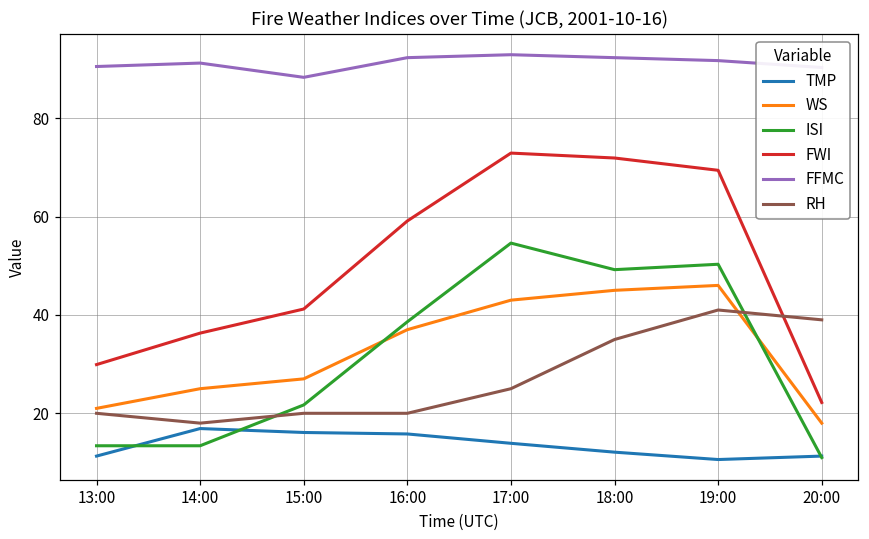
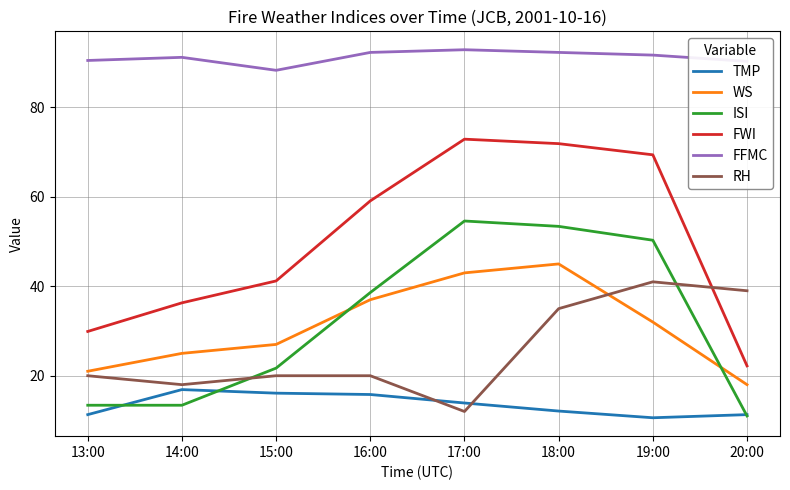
  {
    "TMP": {
      "13:00": 11,
      "14:00": 17,
      "15:00": 16,
      "16:00": 16,
      "17:00": 14,
      "18:00": 12,
      "19:00": 11
    },
    "WS": {
      "13:00": 21,
      "14:00": 25,
      "15:00": 27,
      "16:00": 37,
      "17:00": 43,
      "18:00": 45,
-     "19:00": 46,
+     "19:00": 32,
      "20:00": 18
    },
    "ISI": {
      "13:00": 13,
      "14:00": 13,
      "15:00": 22,
      "16:00": 39,
      "17:00": 55,
-     "18:00": 49,
+     "18:00": 53,
      "19:00": 50
    },
    "FWI": {
      "13:00": 30,
      "14:00": 36,
      "15:00": 41,
      "16:00": 59,
      "17:00": 73,
      "18:00": 72,
      "19:00": 69,
      "20:00": 22
    },
    "FFMC": {
      "13:00": 91,
      "14:00": 91,
      "15:00": 88,
      "16:00": 92,
      "17:00": 93,
      "18:00": 92,
      "19:00": 92
    },
    "RH": {
      "13:00": 20,
      "14:00": 18,
      "15:00": 20,
      "16:00": 20,
-     "17:00": 25,
+     "17:00": 12,
      "18:00": 35,
      "19:00": 41,
      "20:00": 39
    }
  }
